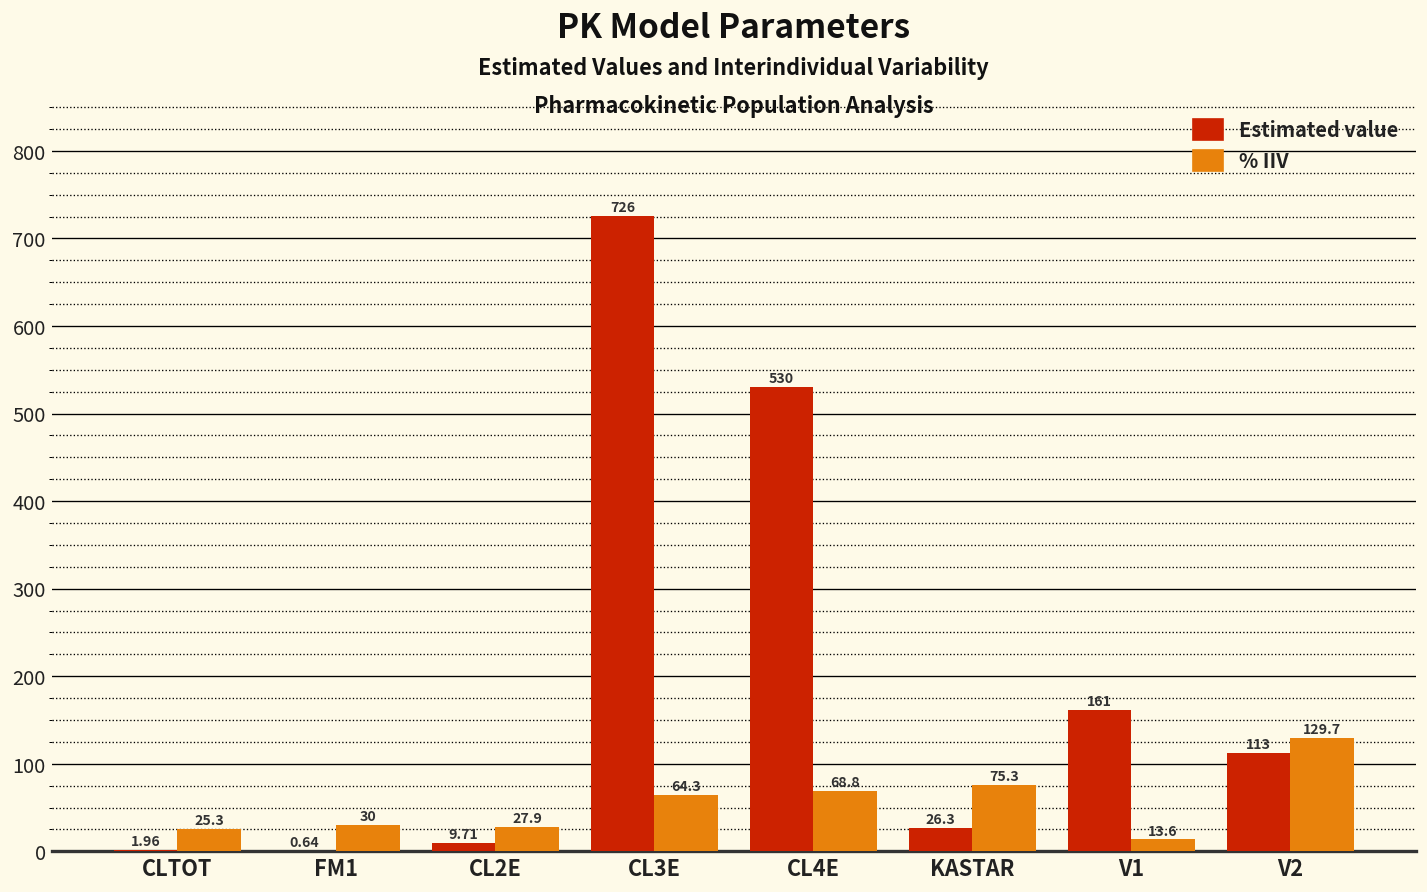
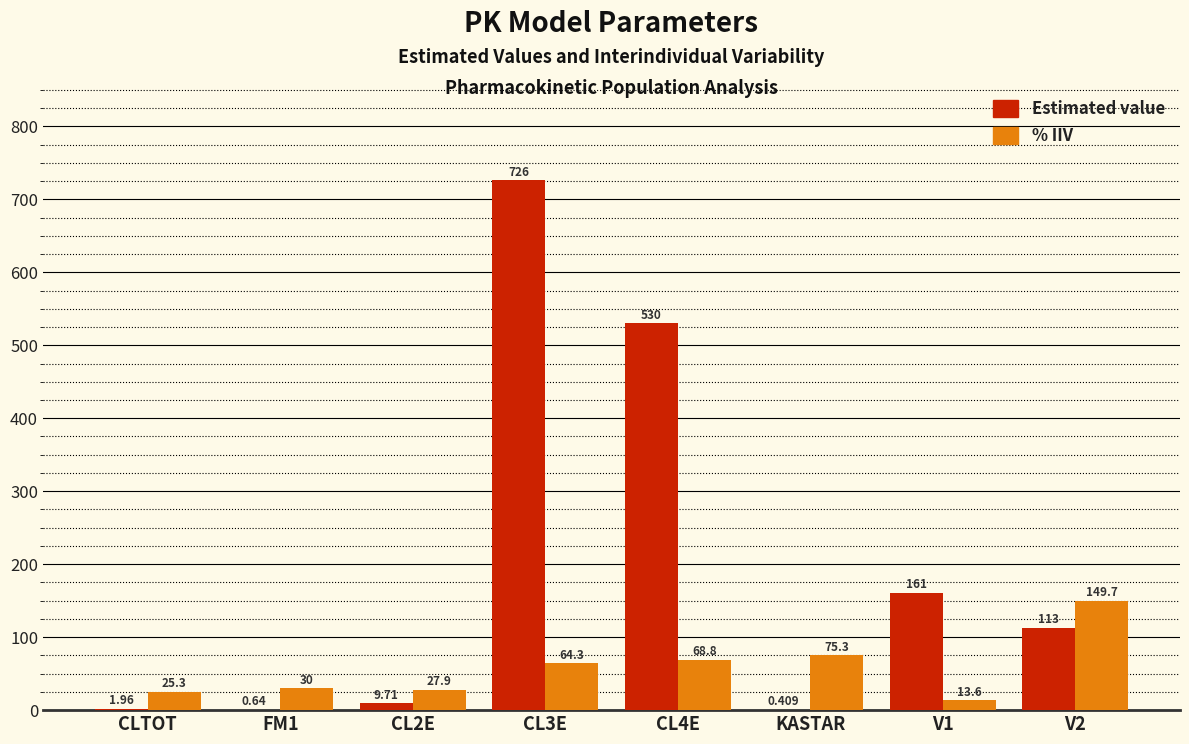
  {
    "Estimated value": {
      "CLTOT": 1.96,
      "FM1": 0.64,
      "CL2E": 9.71,
      "CL3E": 726,
      "CL4E": 530,
-     "KASTAR": 26.3,
+     "KASTAR": 0.409,
      "V1": 161,
      "V2": 113
    },
    "% IIV": {
      "CLTOT": 25.3,
      "FM1": 30,
      "CL2E": 27.9,
      "CL3E": 64.3,
      "CL4E": 68.8,
      "KASTAR": 75.3,
      "V1": 13.6,
-     "V2": 129.7
+     "V2": 149.7
    }
  }
